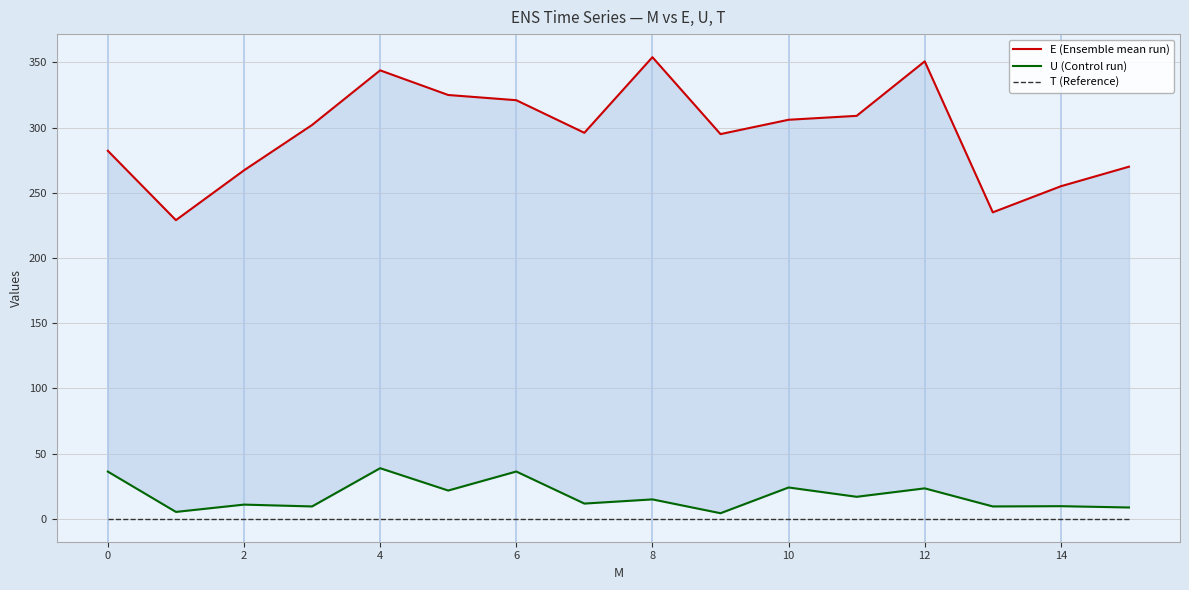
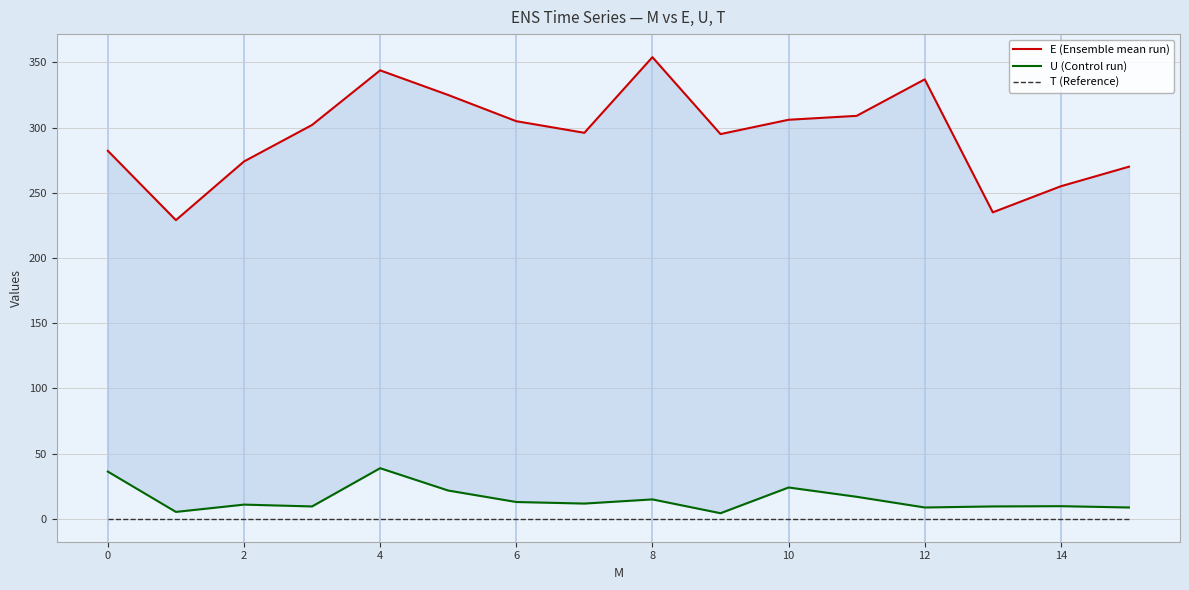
  {
    "E (Ensemble mean run)": {
      "0": 282,
-     "2": 267,
+     "2": 274,
      "4": 344,
-     "6": 321,
+     "6": 305,
      "8": 354,
      "10": 306,
-     "12": 351,
+     "12": 337,
      "14": 255
    },
    "U (Control run)": {
      "0": 36,
      "2": 11,
      "4": 39,
-     "6": 36,
+     "6": 13,
      "8": 15,
      "10": 24,
-     "12": 23,
+     "12": 9,
      "14": 10
    },
    "T (Reference)": {
      "0": 0,
      "2": 0,
      "4": 0,
      "6": 0,
      "8": 0,
      "10": 0,
      "12": 0,
      "14": 0
    }
  }
